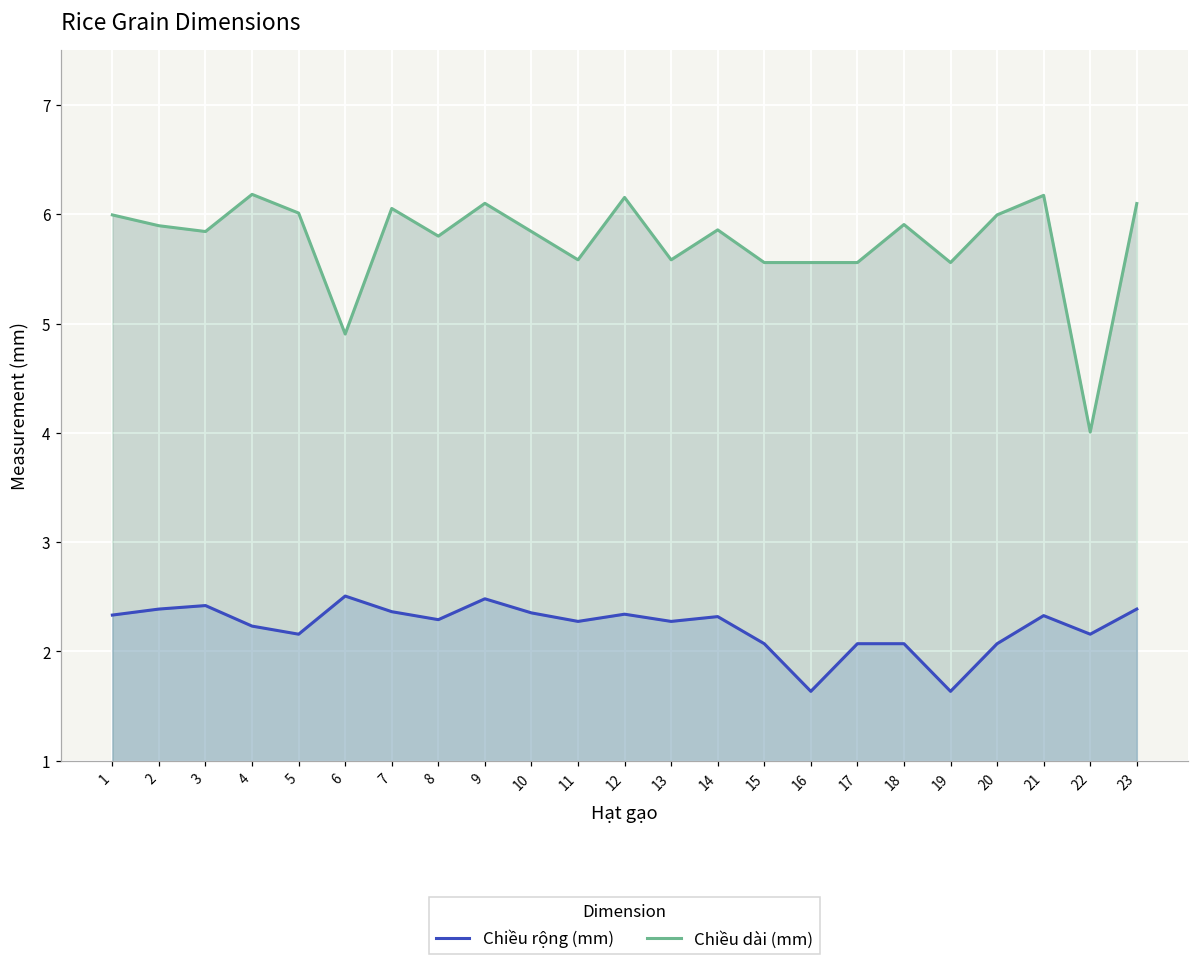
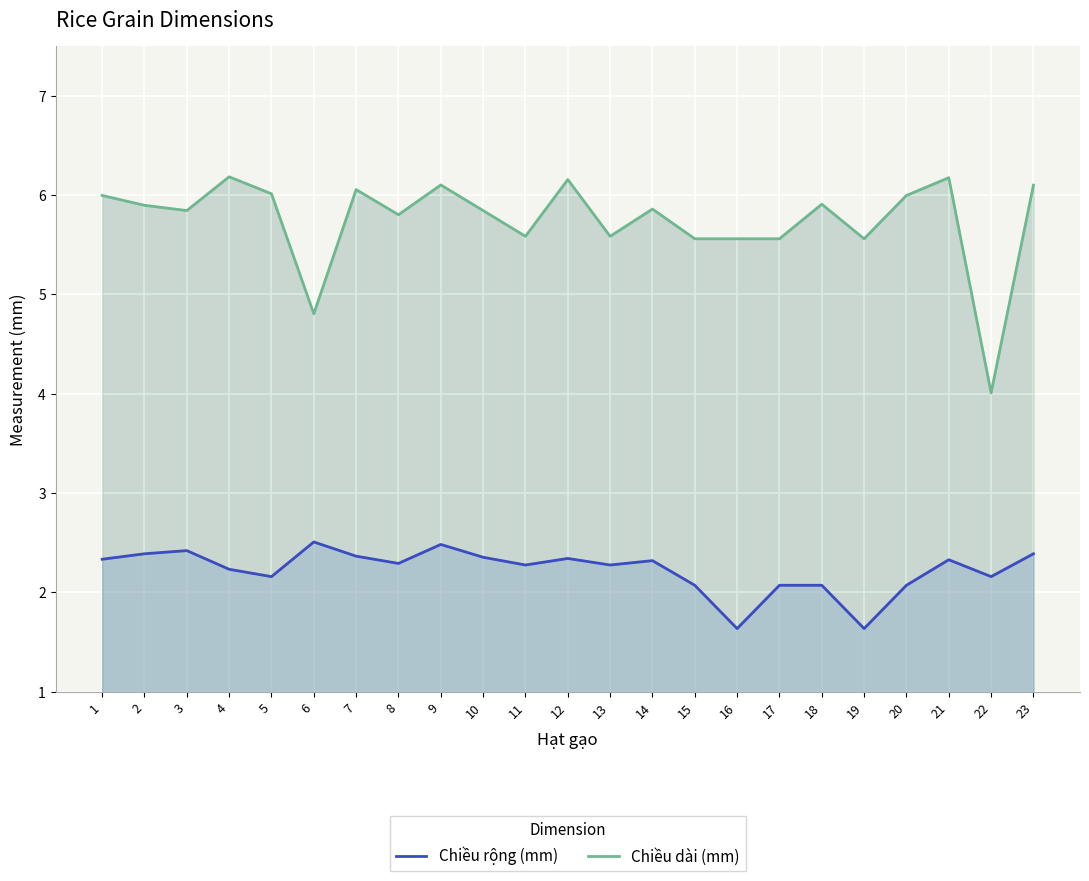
  {
    "Chiều rộng (mm)": {
      "1": 2.3,
      "2": 2.4,
      "3": 2.4,
      "4": 2.2,
      "5": 2.2,
      "6": 2.5,
      "7": 2.4,
      "8": 2.3,
      "9": 2.5,
      "10": 2.4,
      "11": 2.3,
      "12": 2.3,
      "13": 2.3,
      "14": 2.3,
      "15": 2.1,
      "16": 1.6,
      "17": 2.1,
      "18": 2.1,
      "19": 1.6,
      "20": 2.1,
      "21": 2.3,
      "22": 2.2,
      "23": 2.4
    },
    "Chiều dài (mm)": {
      "1": 6.0,
      "2": 5.9,
      "3": 5.8,
      "4": 6.2,
      "5": 6.0,
-     "6": 4.9,
+     "6": 4.8,
      "7": 6.1,
      "8": 5.8,
      "9": 6.1,
      "10": 5.8,
      "11": 5.6,
      "12": 6.2,
      "13": 5.6,
      "14": 5.9,
      "15": 5.6,
      "16": 5.6,
      "17": 5.6,
      "18": 5.9,
      "19": 5.6,
      "20": 6.0,
      "21": 6.2,
      "22": 4.0,
      "23": 6.1
    }
  }
